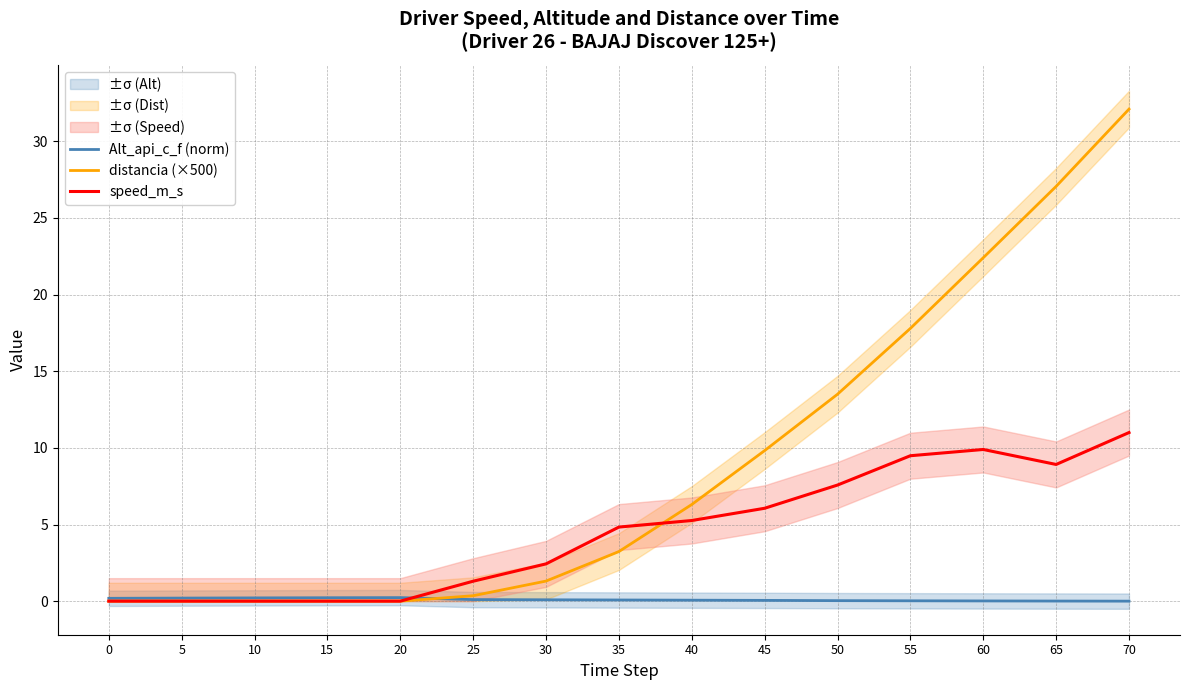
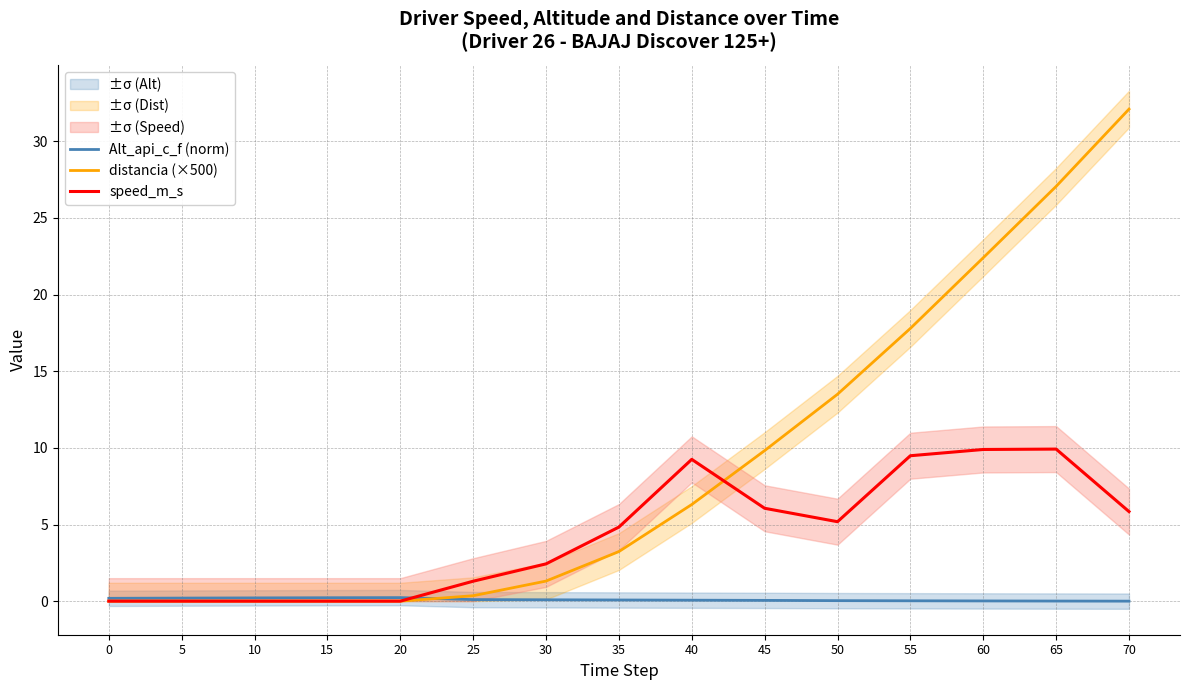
  {
    "speed_m_s": {
      "25": 1.3,
      "35": 4.8,
-     "40": 5.3,
+     "40": 9.2,
      "45": 6.1,
-     "50": 7.6,
+     "50": 5.2,
      "55": 9.5,
      "60": 9.9,
-     "65": 8.9,
-     "70": 11.0
+     "65": 9.9,
+     "70": 5.8
    }
  }
